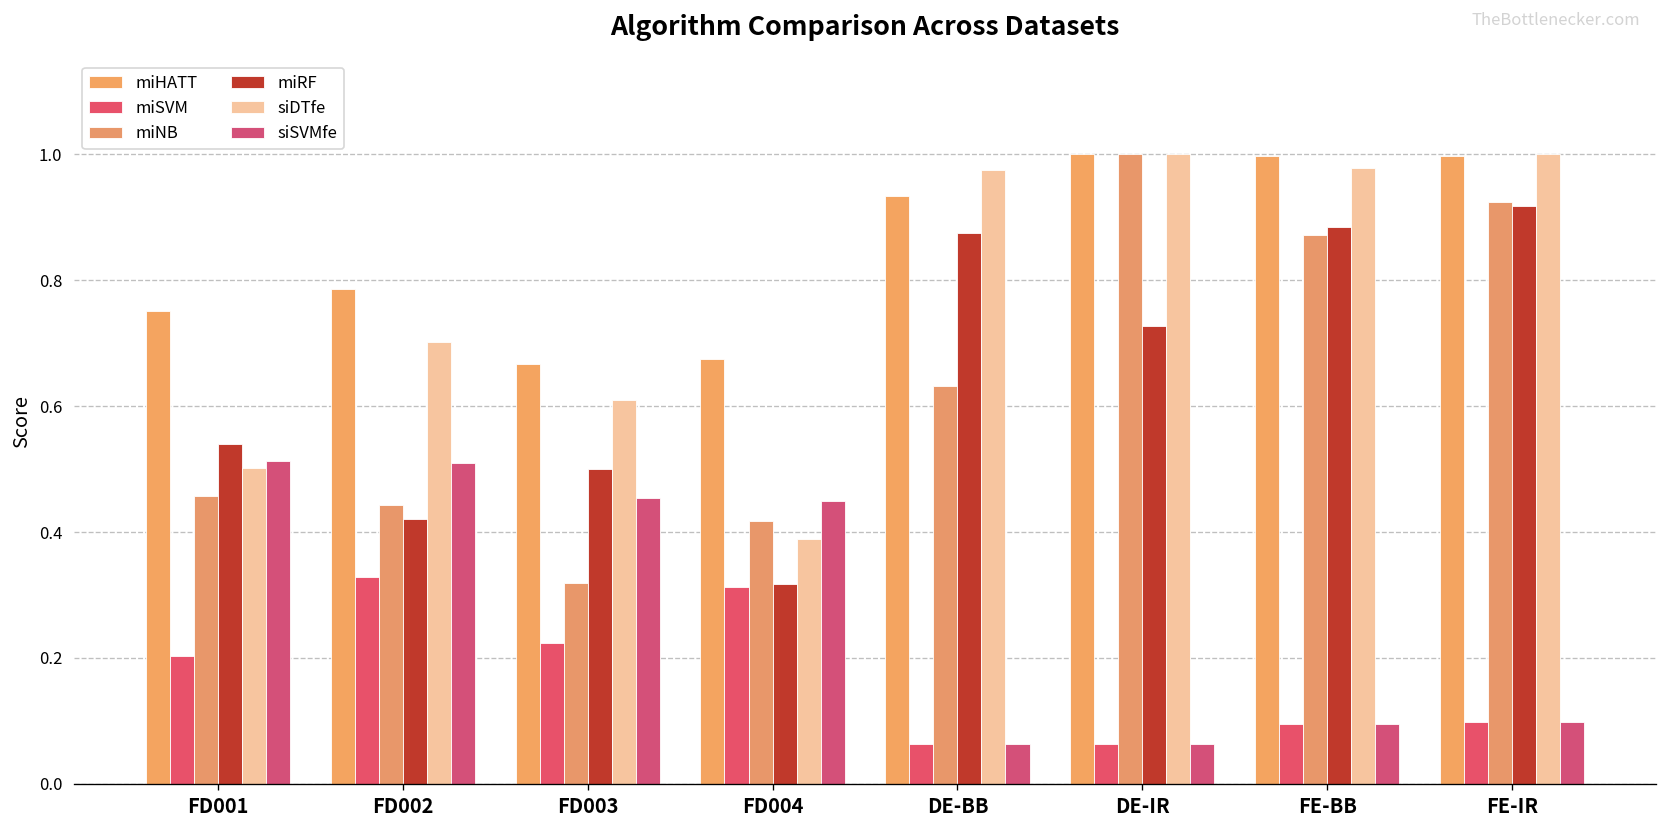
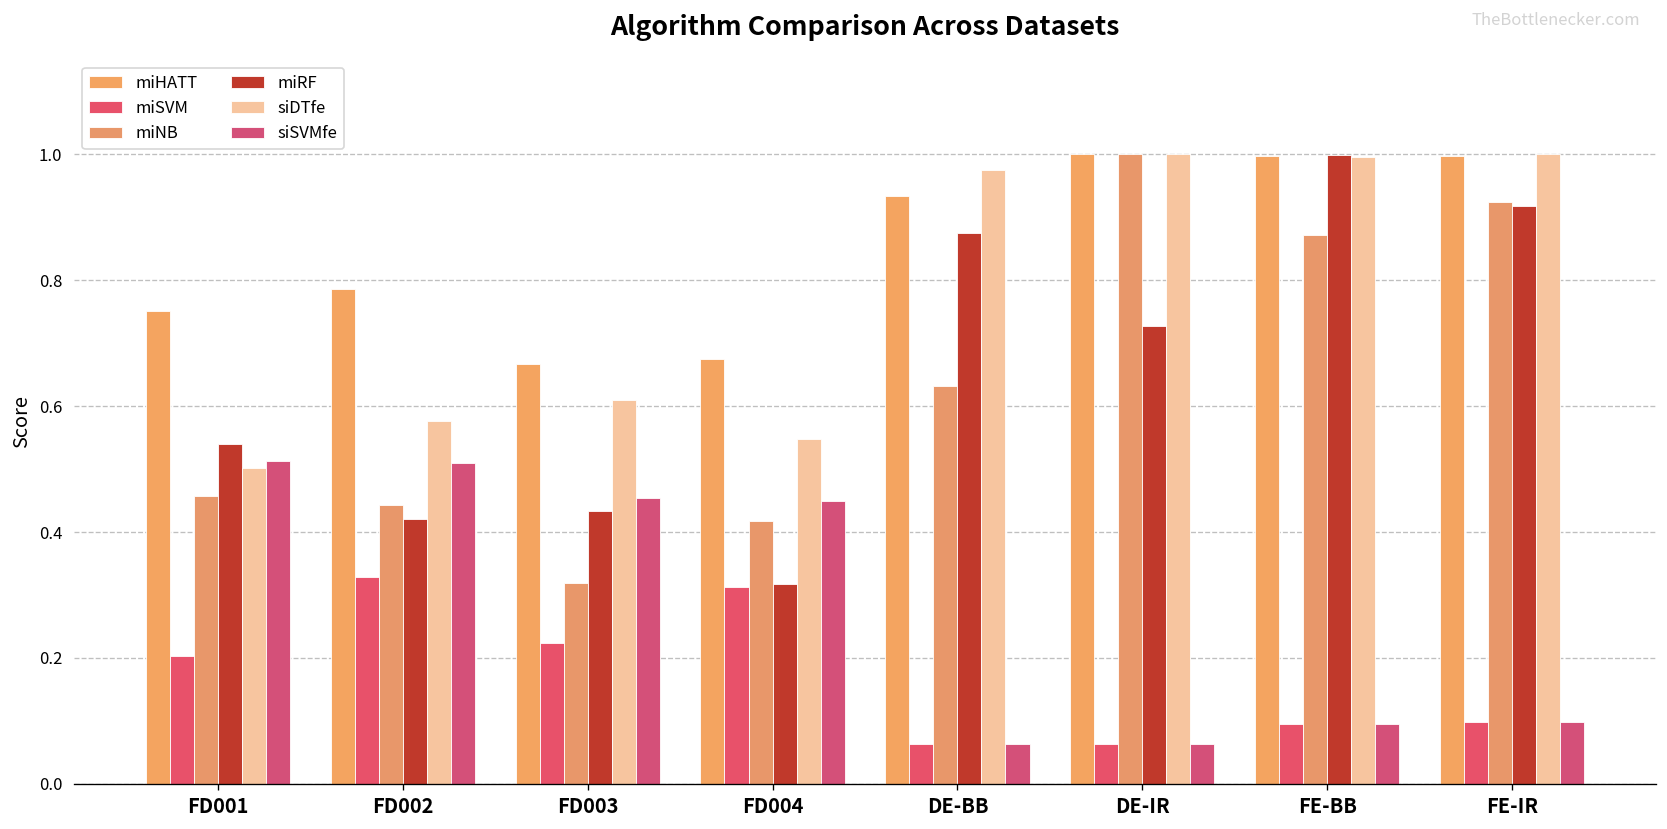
  {
    "miRF": {
      "FD001": 0.54,
      "FD002": 0.42,
-     "FD003": 0.50,
+     "FD003": 0.43,
      "FD004": 0.32,
      "DE-BB": 0.87,
      "DE-IR": 0.73,
-     "FE-BB": 0.88,
+     "FE-BB": 1.00,
      "FE-IR": 0.92
    },
    "siDTfe": {
      "FD001": 0.50,
-     "FD002": 0.70,
+     "FD002": 0.58,
      "FD003": 0.61,
-     "FD004": 0.39,
+     "FD004": 0.55,
      "DE-BB": 0.97,
      "DE-IR": 1.00,
-     "FE-BB": 0.98,
+     "FE-BB": 1.00,
      "FE-IR": 1.00
    }
  }
